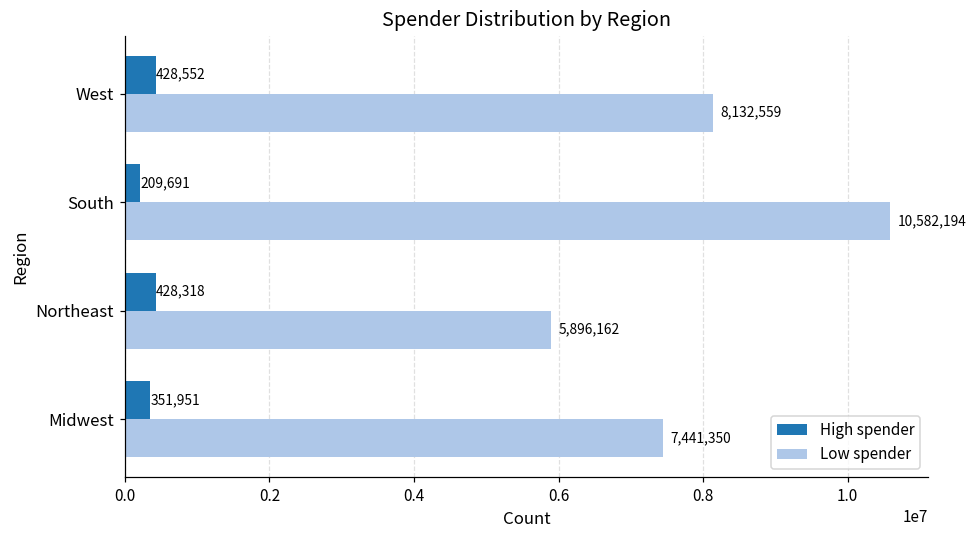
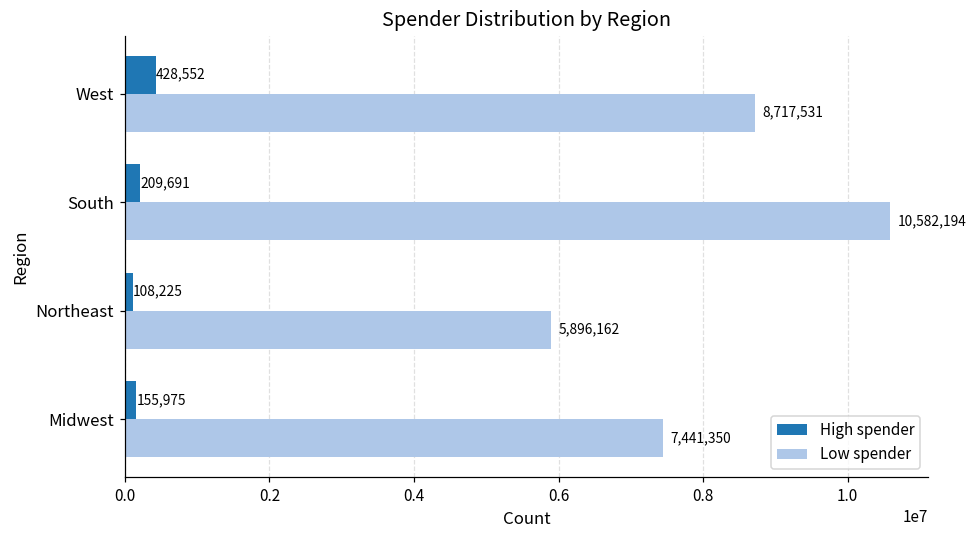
  {
    "High spender": {
      "West": "428,552",
      "South": "209,691",
-     "Northeast": "428,318",
-     "Midwest": "351,951"
+     "Northeast": "108,225",
+     "Midwest": "155,975"
    },
    "Low spender": {
-     "West": "8,132,559",
+     "West": "8,717,531",
      "South": "10,582,194",
      "Northeast": "5,896,162",
      "Midwest": "7,441,350"
    }
  }
